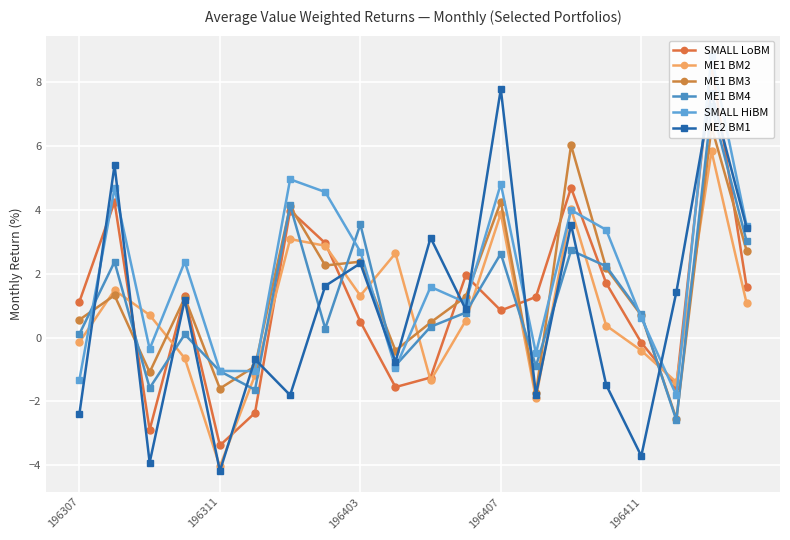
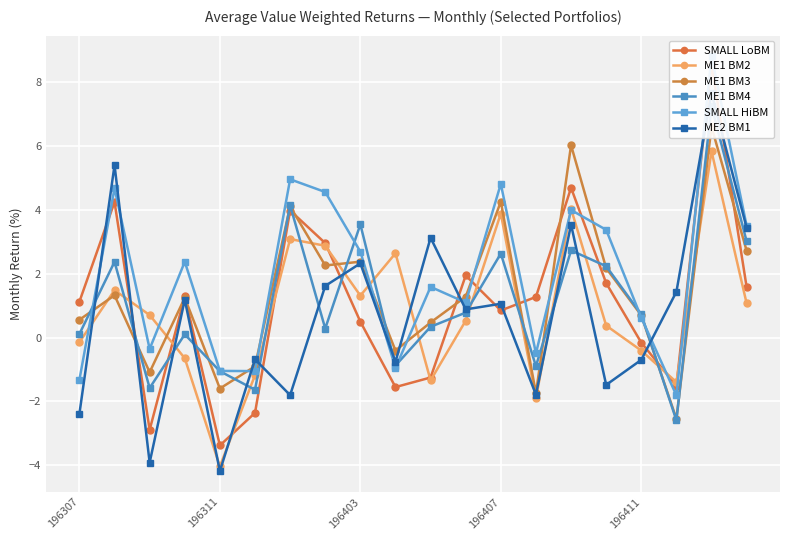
  {
    "ME2 BM1": {
      "196307": -2.4,
      "196311": -4.2,
-     "196407": 7.8,
-     "196411": -3.7
+     "196407": 1.1,
+     "196411": -0.7
    }
  }
